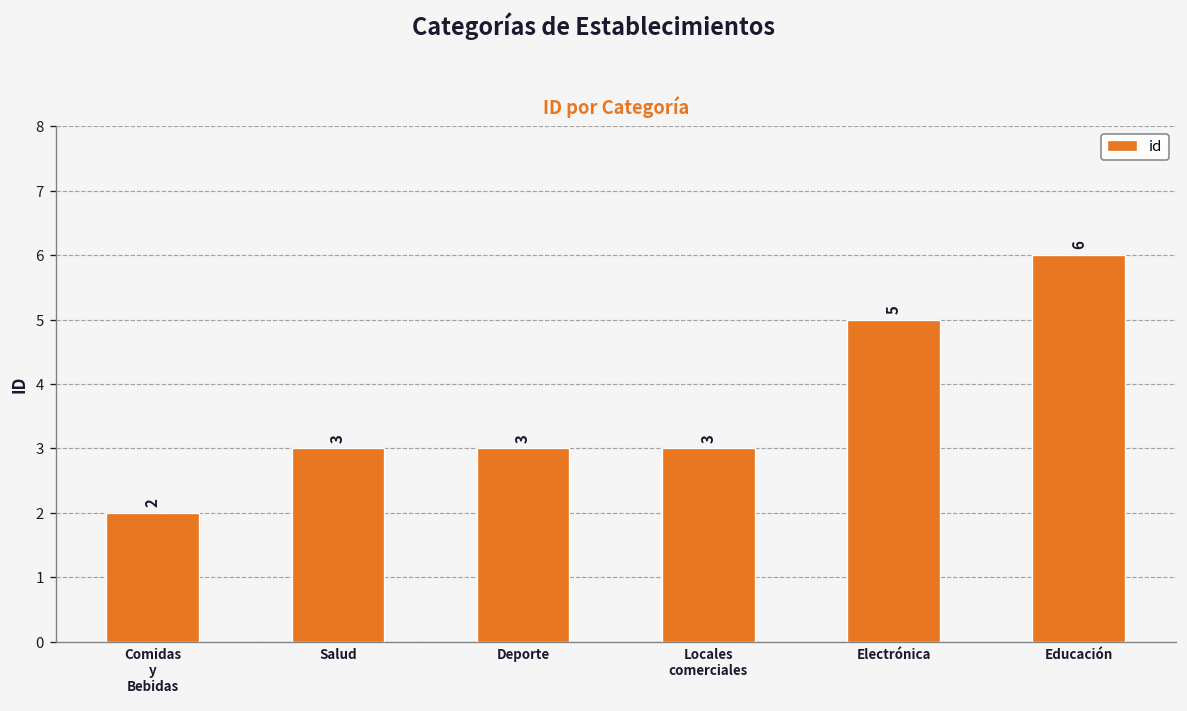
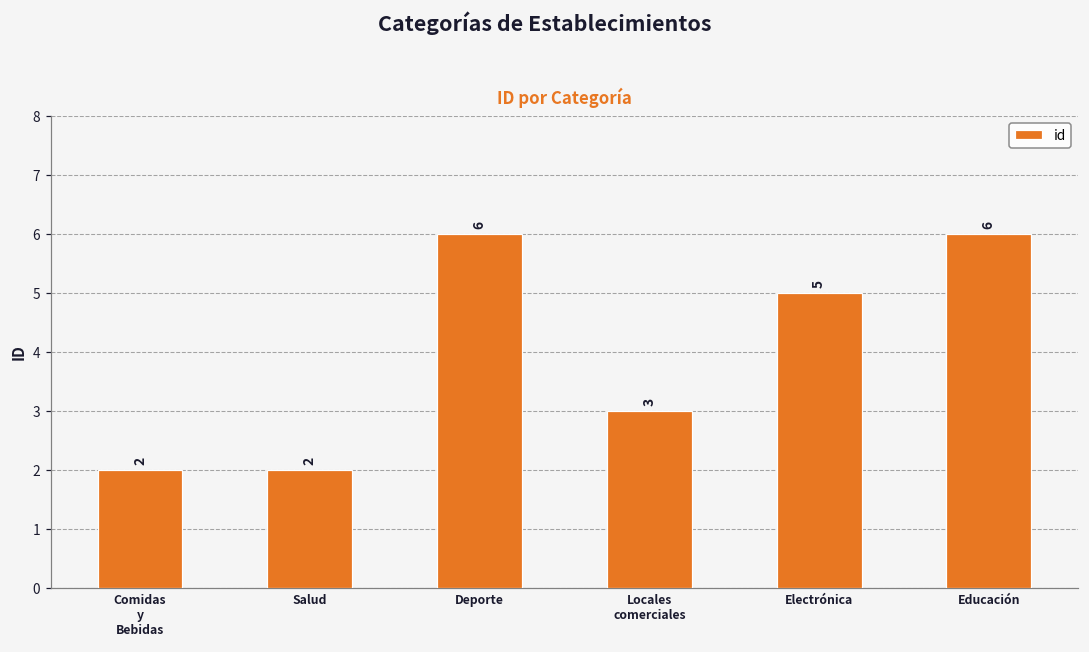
  {
    "Comidas y Bebidas": 2,
-   "Salud": 3,
-   "Deporte": 3,
+   "Salud": 2,
+   "Deporte": 6,
    "Locales comerciales": 3,
    "Electrónica": 5,
    "Educación": 6
  }
